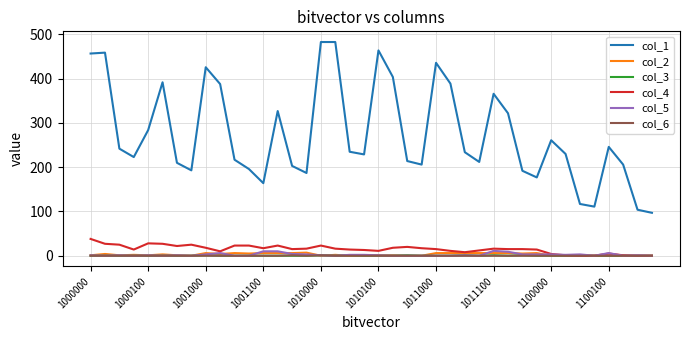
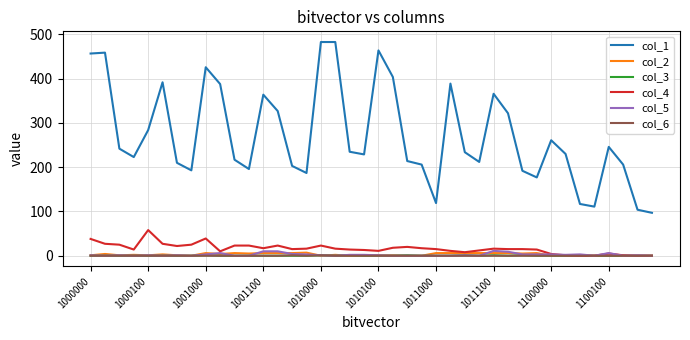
  {
    "col_1": {
      "1000000": 460,
      "1000100": 280,
      "1001000": 430,
-     "1001100": 160,
+     "1001100": 360,
      "1010000": 480,
      "1010100": 460,
-     "1011000": 440,
+     "1011000": 120,
      "1011100": 370,
      "1100000": 260,
      "1100100": 250
    },
    "col_2": {
      "1011000": 10
    },
    "col_4": {
      "1000000": 40,
-     "1000100": 30,
-     "1001000": 20,
+     "1000100": 60,
+     "1001000": 40,
      "1001100": 20,
      "1010000": 20,
      "1010100": 10,
      "1011000": 20
    }
  }
